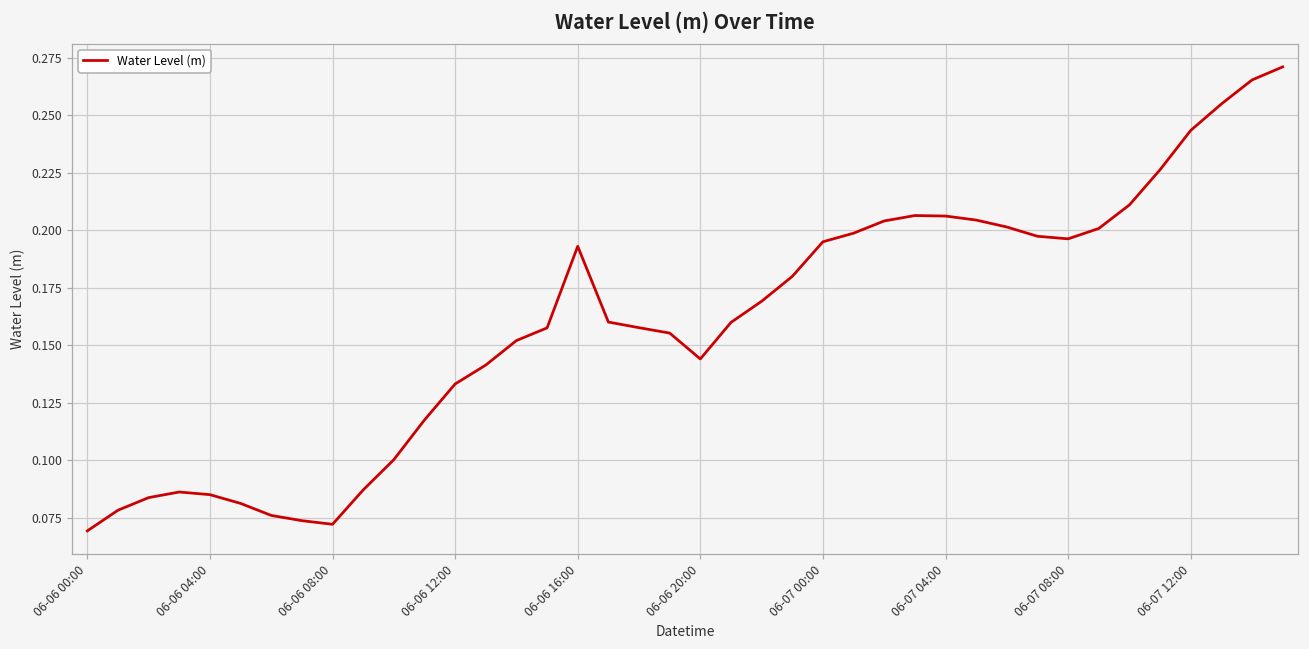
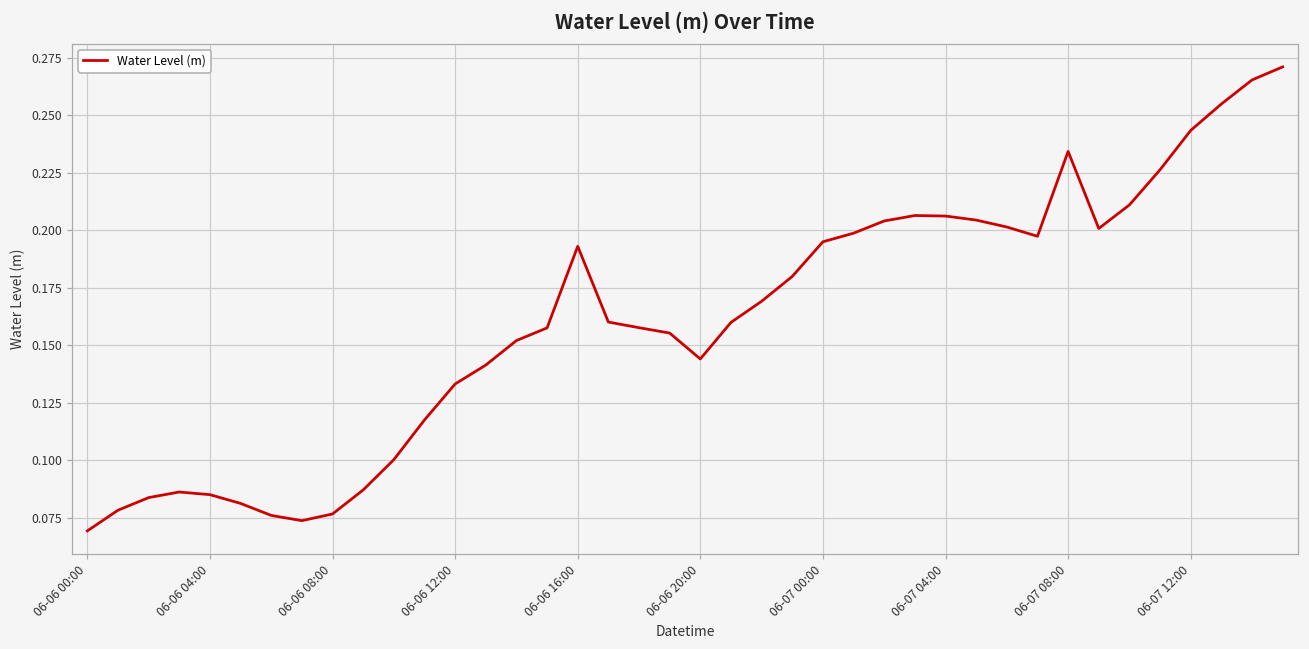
  {
    "06-06 00:00": 0.069,
    "06-06 04:00": 0.085,
-   "06-06 08:00": 0.072,
+   "06-06 08:00": 0.077,
    "06-06 12:00": 0.133,
    "06-06 16:00": 0.193,
    "06-06 20:00": 0.144,
    "06-07 00:00": 0.195,
    "06-07 04:00": 0.206,
-   "06-07 08:00": 0.196,
+   "06-07 08:00": 0.234,
    "06-07 12:00": 0.243
  }
